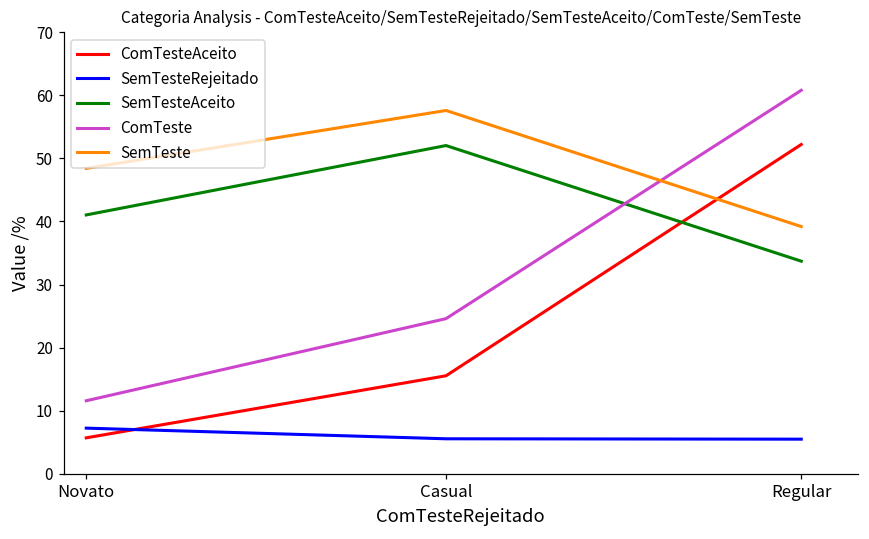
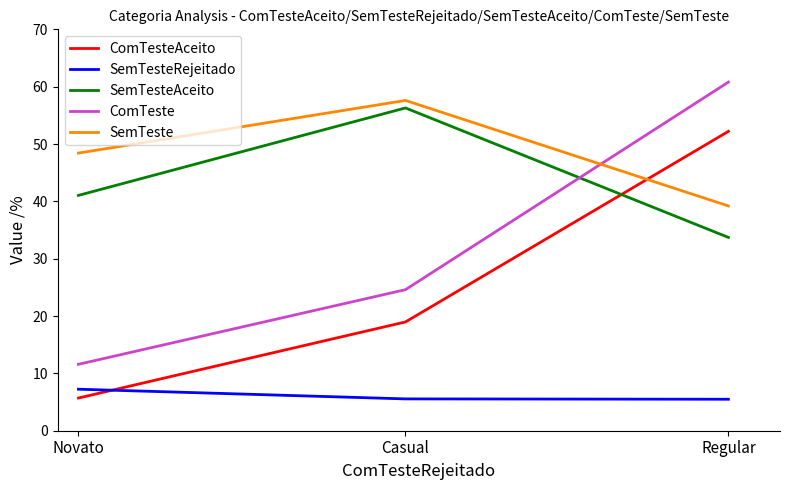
  {
    "ComTesteAceito": {
      "Novato": 6,
-     "Casual": 16,
+     "Casual": 19,
      "Regular": 52
    },
    "SemTesteRejeitado": {
      "Novato": 7,
      "Casual": 6,
      "Regular": 5
    },
    "SemTesteAceito": {
      "Novato": 41,
-     "Casual": 52,
+     "Casual": 56,
      "Regular": 34
    },
    "ComTeste": {
      "Novato": 12,
      "Casual": 25,
      "Regular": 61
    },
    "SemTeste": {
      "Novato": 48,
      "Casual": 58,
      "Regular": 39
    }
  }
